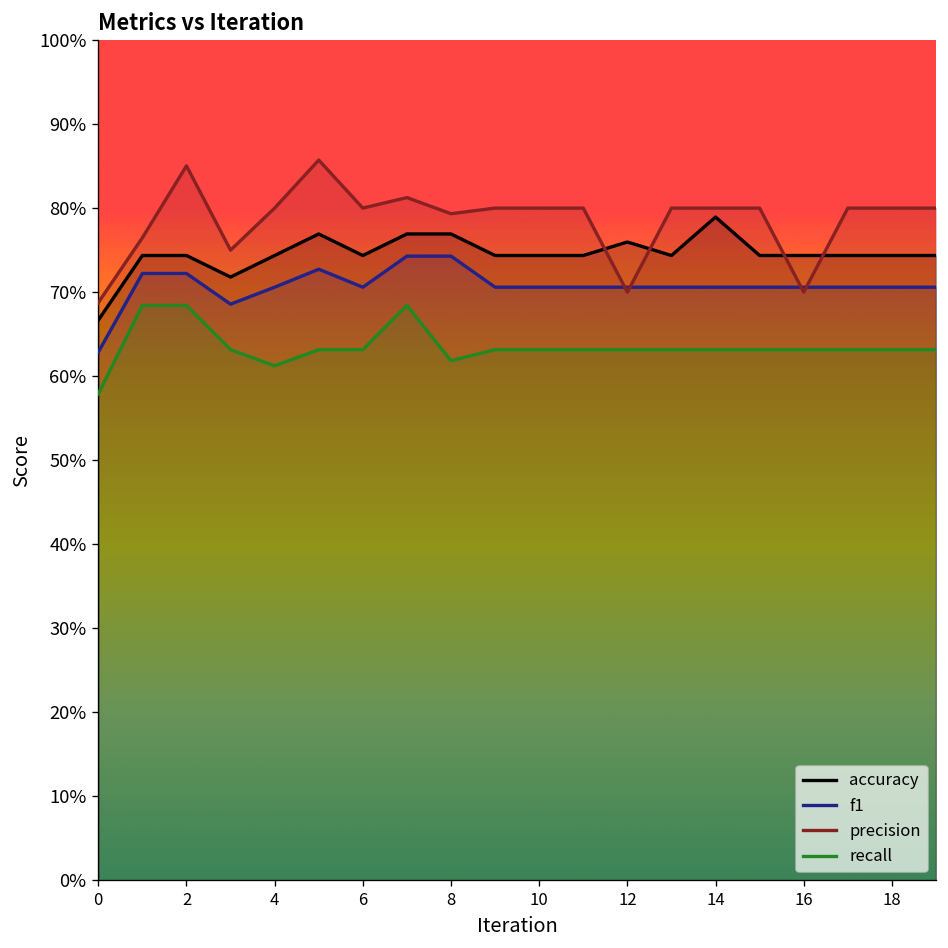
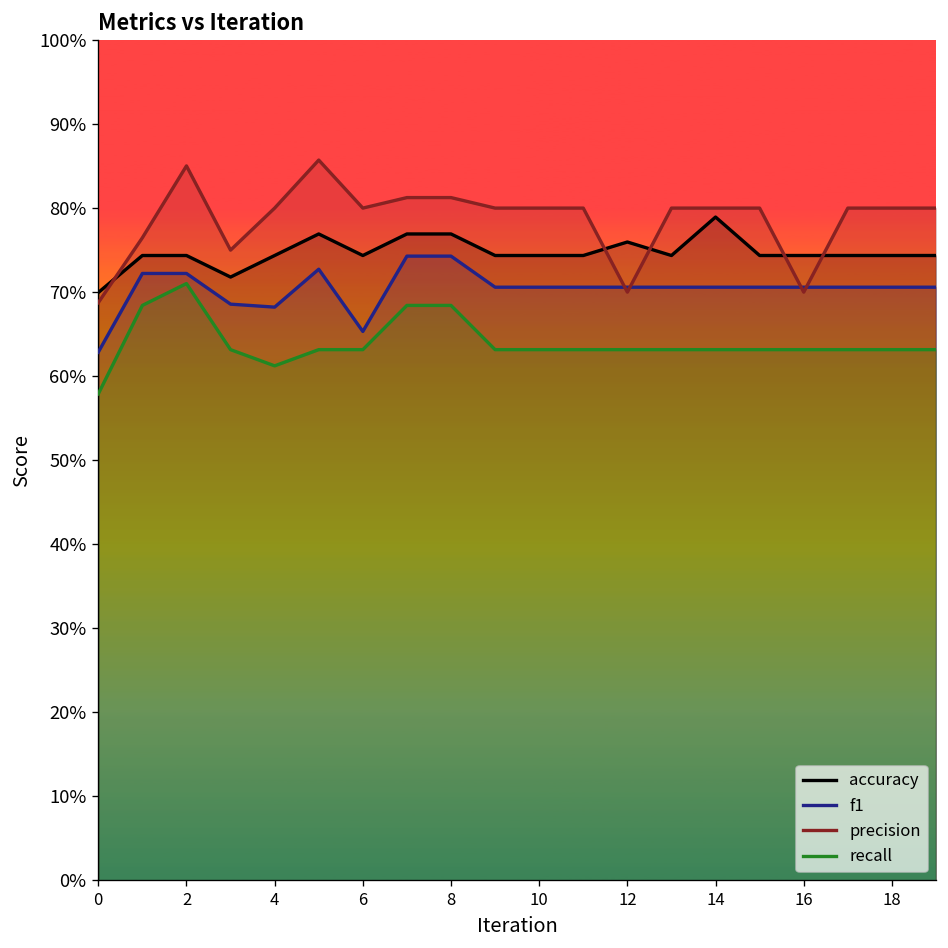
  {
    "accuracy": {
-     "0": "67%",
+     "0": "70%",
      "2": "74%",
      "4": "74%",
      "6": "74%",
      "8": "77%",
      "10": "74%",
      "12": "76%",
      "14": "79%",
      "16": "74%",
      "18": "74%"
    },
    "f1": {
      "0": "63%",
      "2": "72%",
-     "4": "71%",
-     "6": "71%",
+     "4": "68%",
+     "6": "65%",
      "8": "74%",
      "10": "71%",
      "12": "71%",
      "14": "71%",
      "16": "71%",
      "18": "71%"
    },
    "precision": {
      "0": "69%",
      "2": "85%",
      "4": "80%",
      "6": "80%",
-     "8": "79%",
+     "8": "81%",
      "10": "80%",
      "12": "70%",
      "14": "80%",
      "16": "70%",
      "18": "80%"
    },
    "recall": {
      "0": "58%",
-     "2": "68%",
+     "2": "71%",
      "4": "61%",
      "6": "63%",
-     "8": "62%",
+     "8": "68%",
      "10": "63%",
      "12": "63%",
      "14": "63%",
      "16": "63%",
      "18": "63%"
    }
  }
